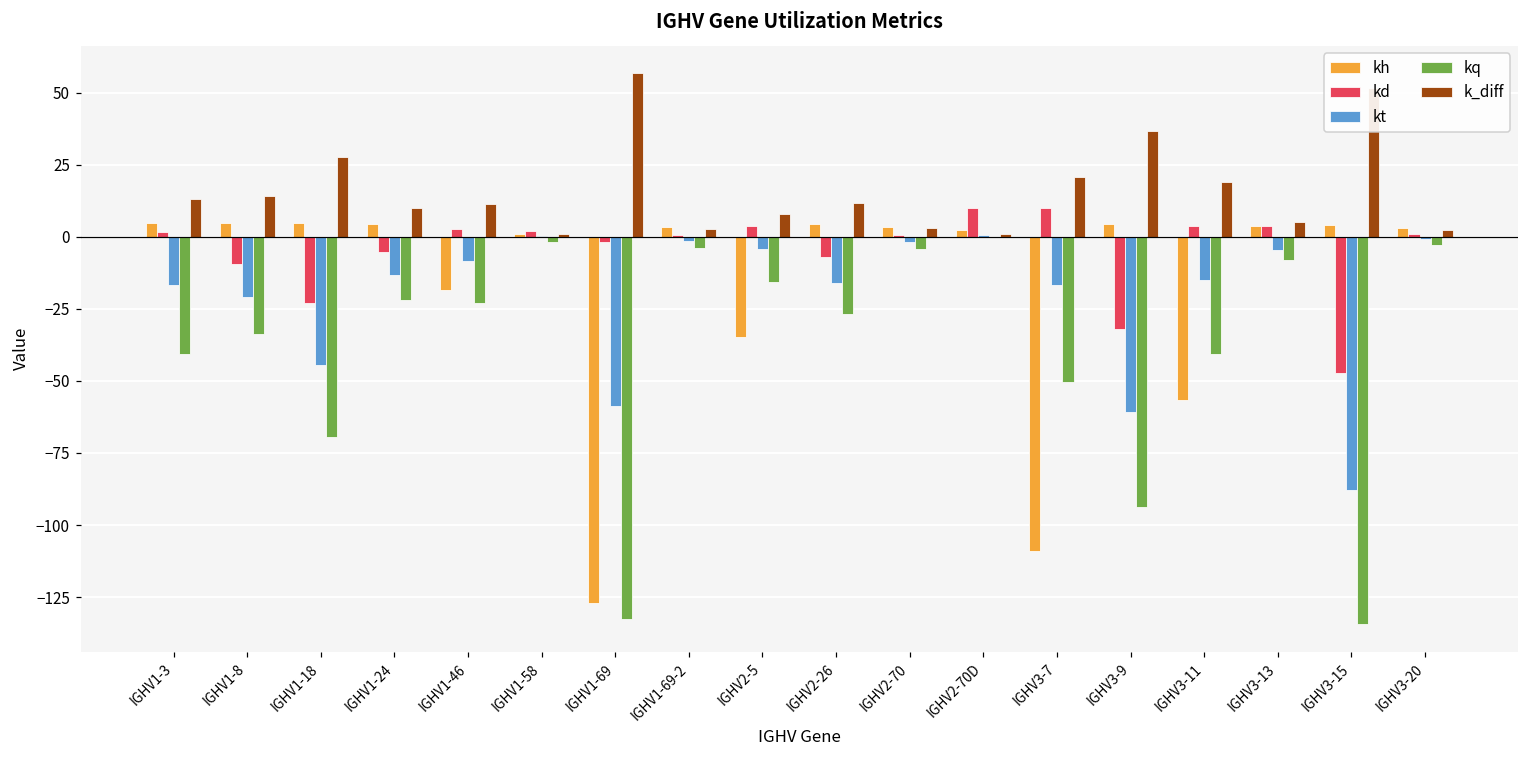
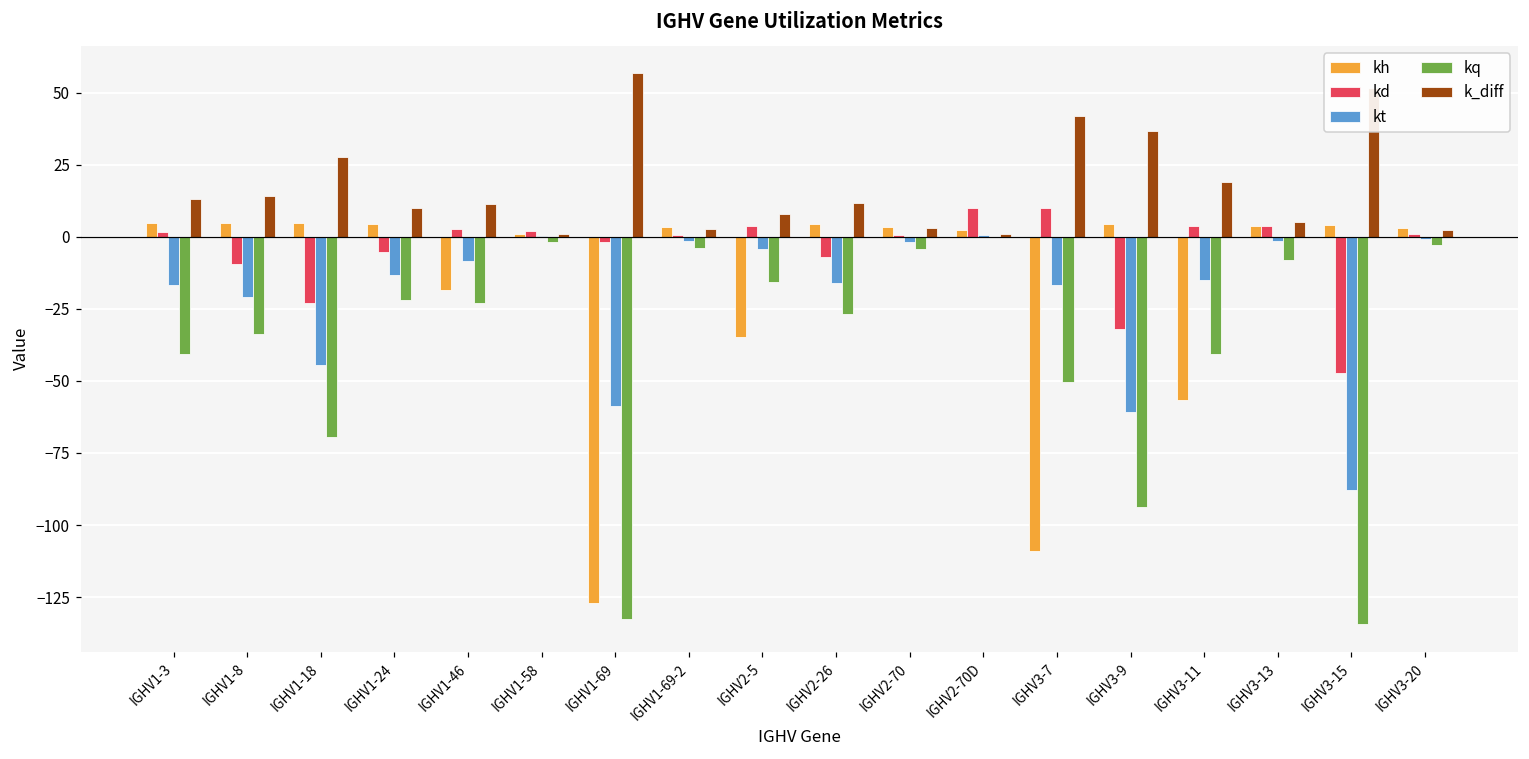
  {
    "kh": {
      "IGHV1-3": 5,
      "IGHV1-8": 5,
      "IGHV1-18": 5,
      "IGHV1-24": 4,
      "IGHV1-46": -18,
      "IGHV1-58": 1,
      "IGHV1-69": -127,
      "IGHV1-69-2": 3,
      "IGHV2-5": -35,
      "IGHV2-26": 5,
      "IGHV2-70": 3,
      "IGHV2-70D": 2,
      "IGHV3-7": -109,
      "IGHV3-9": 5,
      "IGHV3-11": -57,
      "IGHV3-13": 4,
      "IGHV3-15": 4,
      "IGHV3-20": 3
    },
    "kd": {
      "IGHV1-3": 2,
      "IGHV1-8": -10,
      "IGHV1-18": -23,
      "IGHV1-24": -5,
      "IGHV1-46": 3,
      "IGHV1-58": 2,
      "IGHV1-69": -2,
      "IGHV2-5": 4,
      "IGHV2-26": -7,
      "IGHV2-70D": 10,
      "IGHV3-7": 10,
      "IGHV3-9": -32,
      "IGHV3-11": 4,
      "IGHV3-13": 4,
      "IGHV3-15": -47
    },
    "kt": {
      "IGHV1-3": -17,
      "IGHV1-8": -21,
      "IGHV1-18": -45,
      "IGHV1-24": -13,
      "IGHV1-46": -9,
      "IGHV1-69": -59,
      "IGHV1-69-2": -1,
      "IGHV2-5": -4,
      "IGHV2-26": -16,
      "IGHV2-70": -2,
      "IGHV3-7": -17,
      "IGHV3-9": -61,
      "IGHV3-11": -15,
-     "IGHV3-13": -5,
+     "IGHV3-13": -1,
      "IGHV3-15": -88
    },
    "kq": {
      "IGHV1-3": -41,
      "IGHV1-8": -34,
      "IGHV1-18": -70,
      "IGHV1-24": -22,
      "IGHV1-46": -23,
      "IGHV1-58": -2,
      "IGHV1-69": -133,
      "IGHV1-69-2": -4,
      "IGHV2-5": -16,
      "IGHV2-26": -27,
      "IGHV2-70": -4,
      "IGHV3-7": -50,
      "IGHV3-9": -94,
      "IGHV3-11": -41,
      "IGHV3-13": -8,
      "IGHV3-15": -134,
      "IGHV3-20": -3
    },
    "k_diff": {
      "IGHV1-3": 13,
      "IGHV1-8": 14,
      "IGHV1-18": 28,
      "IGHV1-24": 10,
      "IGHV1-46": 11,
      "IGHV1-58": 1,
      "IGHV1-69": 57,
      "IGHV1-69-2": 3,
      "IGHV2-5": 8,
      "IGHV2-26": 12,
      "IGHV2-70": 3,
-     "IGHV3-7": 21,
+     "IGHV3-7": 42,
      "IGHV3-9": 37,
      "IGHV3-11": 19,
      "IGHV3-13": 5,
      "IGHV3-20": 2
    }
  }
